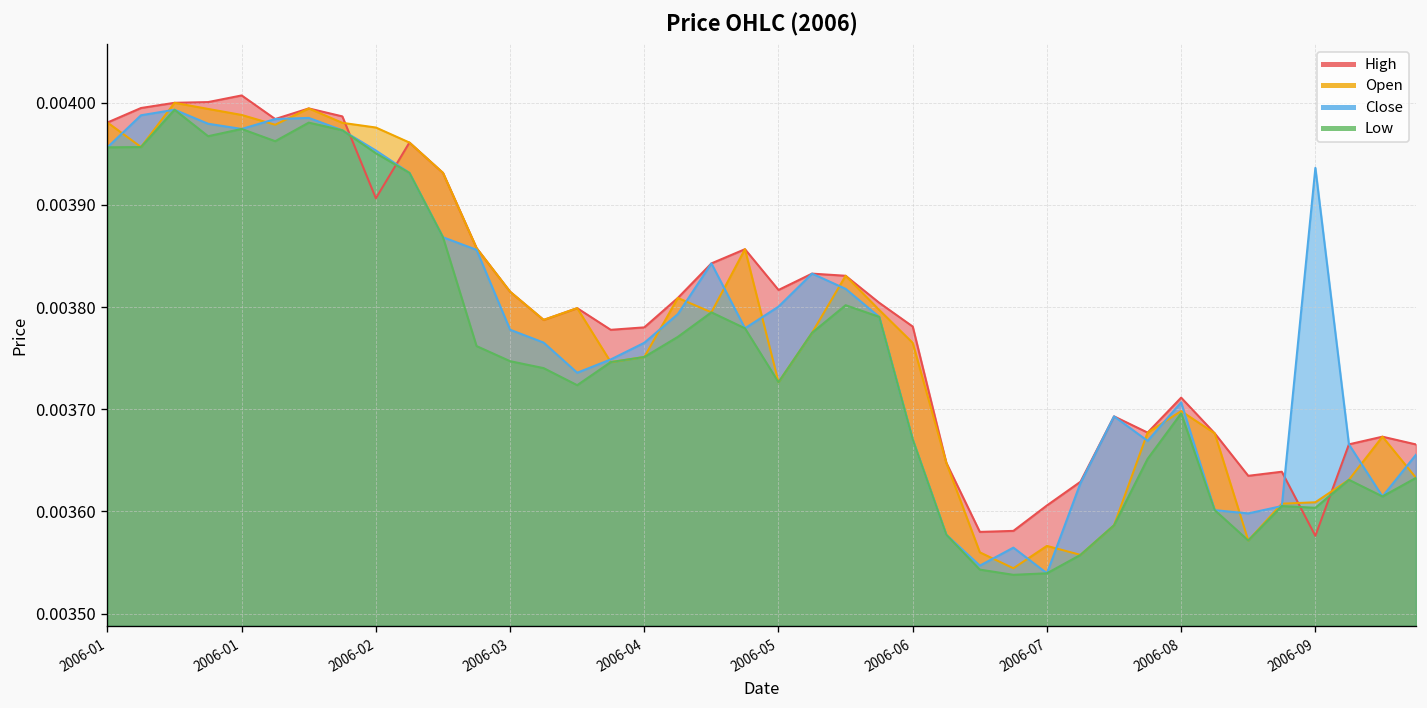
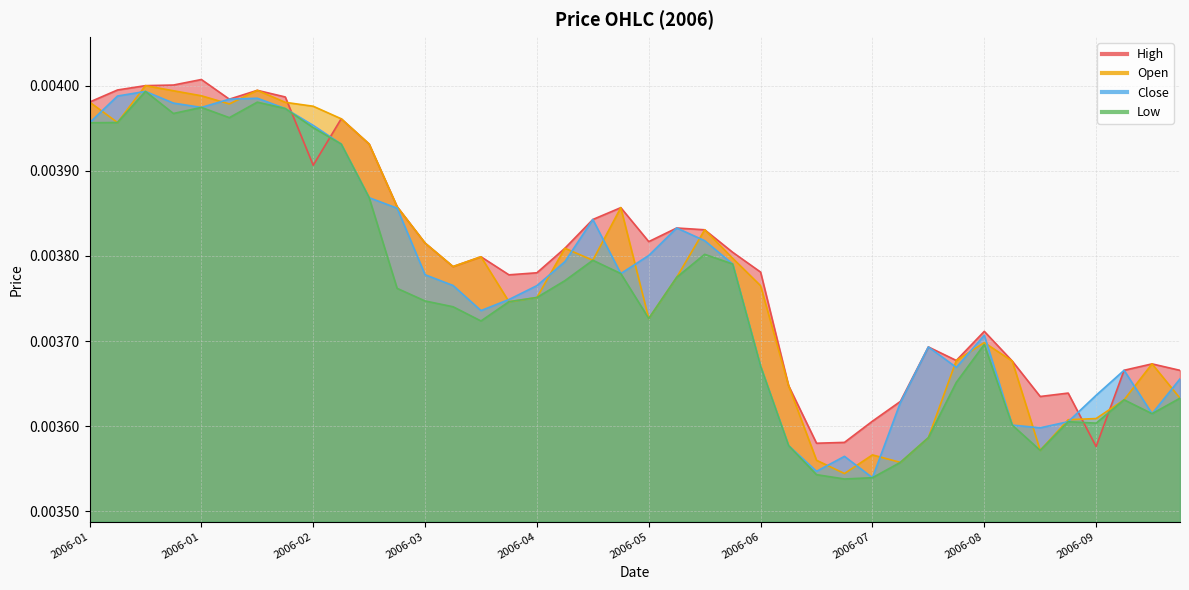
  {
    "High": {
      "2006-02": 0.00391,
      "2006-04": 0.00378,
      "2006-05": 0.00382,
      "2006-06": 0.00378,
      "2006-07": 0.00361,
      "2006-08": 0.00371,
      "2006-09": 0.00358
    },
    "Open": {
      "2006-02": 0.00398,
      "2006-06": 0.00377,
      "2006-07": 0.00357,
      "2006-09": 0.00361
    },
    "Close": {
      "2006-03": 0.00378,
      "2006-04": 0.00377,
      "2006-05": 0.00380,
      "2006-08": 0.00371,
-     "2006-09": 0.00394
+     "2006-09": 0.00364
    },
    "Low": {
      "2006-03": 0.00375,
      "2006-09": 0.00360
    }
  }
